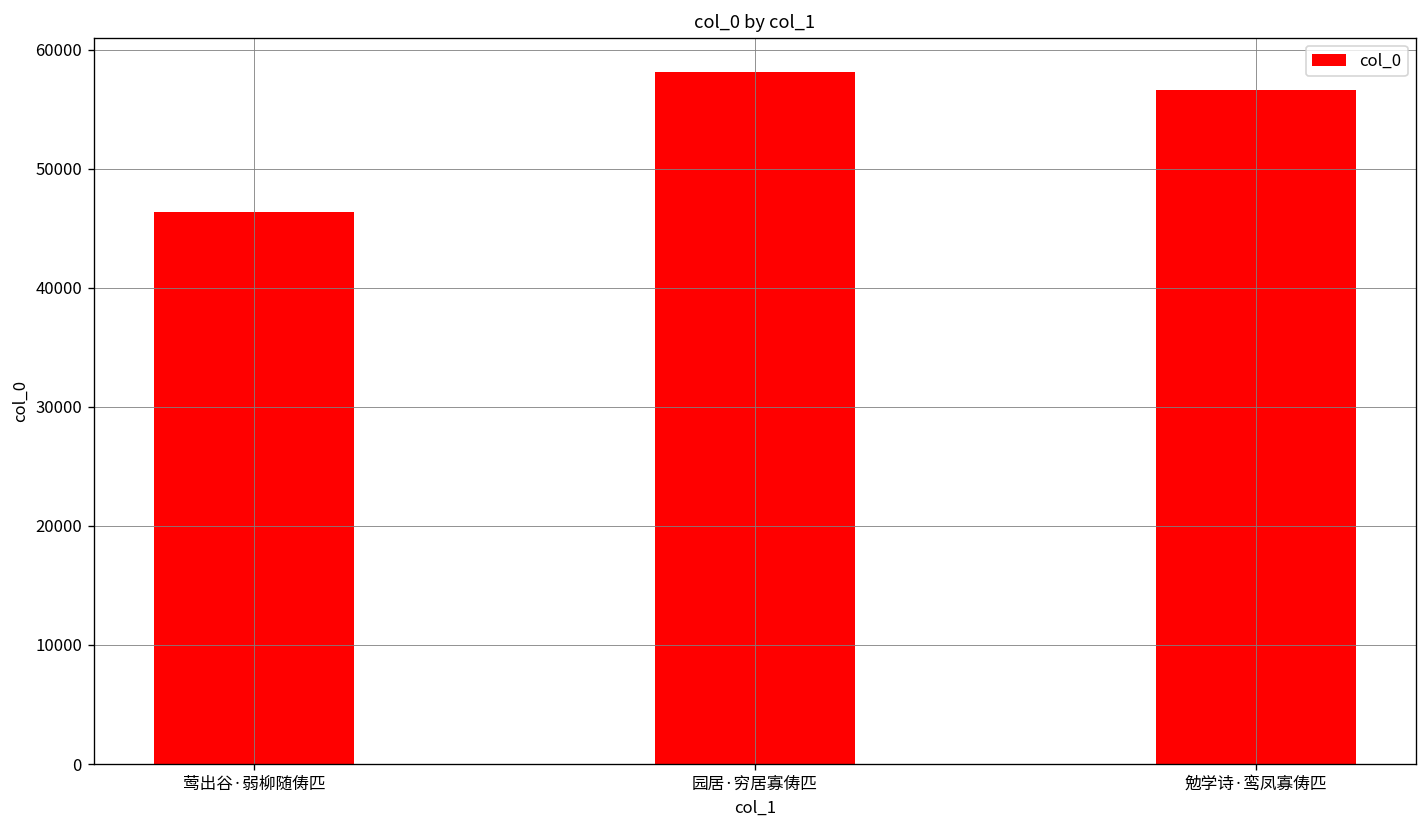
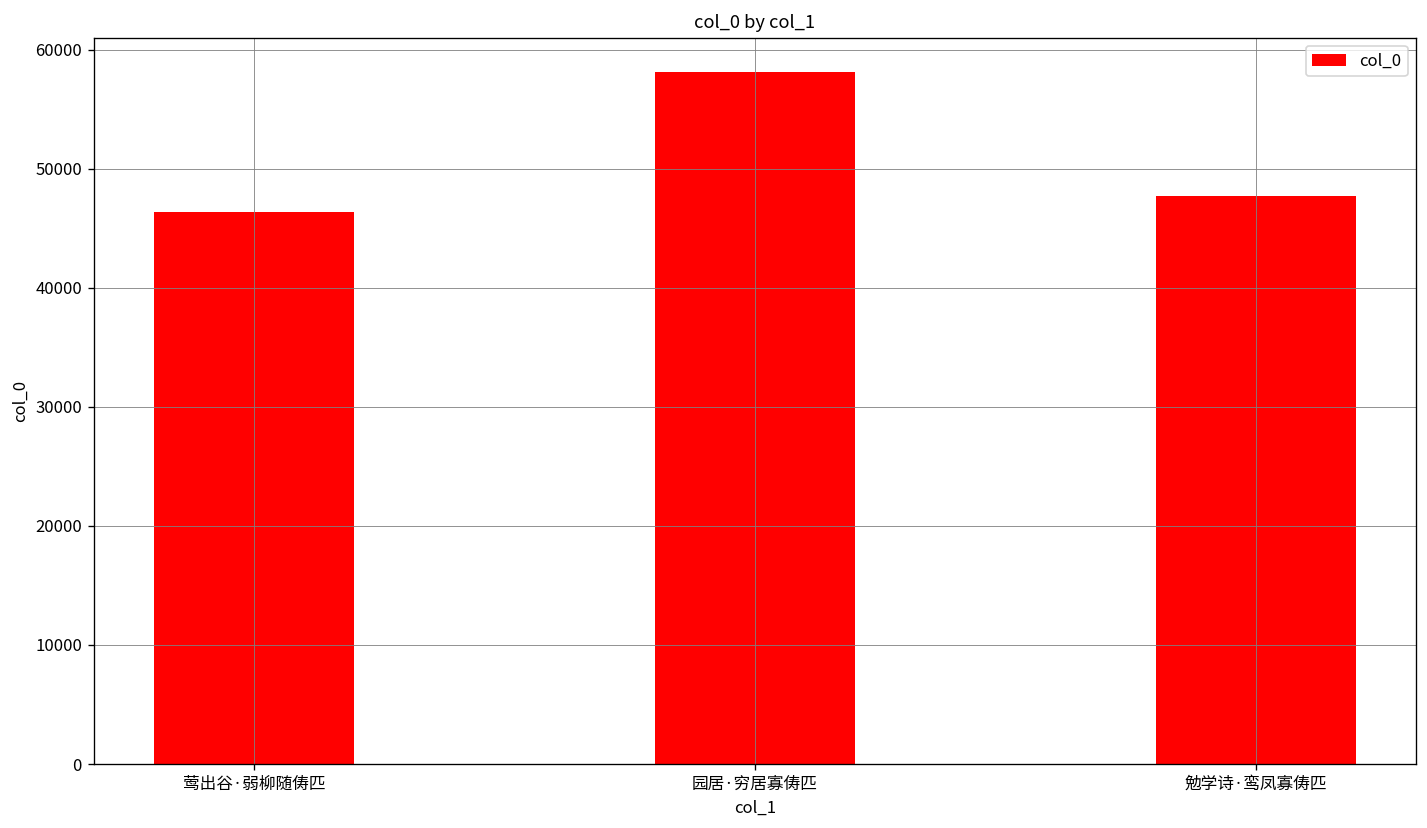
  {
    "莺出谷·弱柳随俦匹": 46000,
    "园居·穷居寡俦匹": 58000,
-   "勉学诗·鸾凤寡俦匹": 57000
+   "勉学诗·鸾凤寡俦匹": 48000
  }
